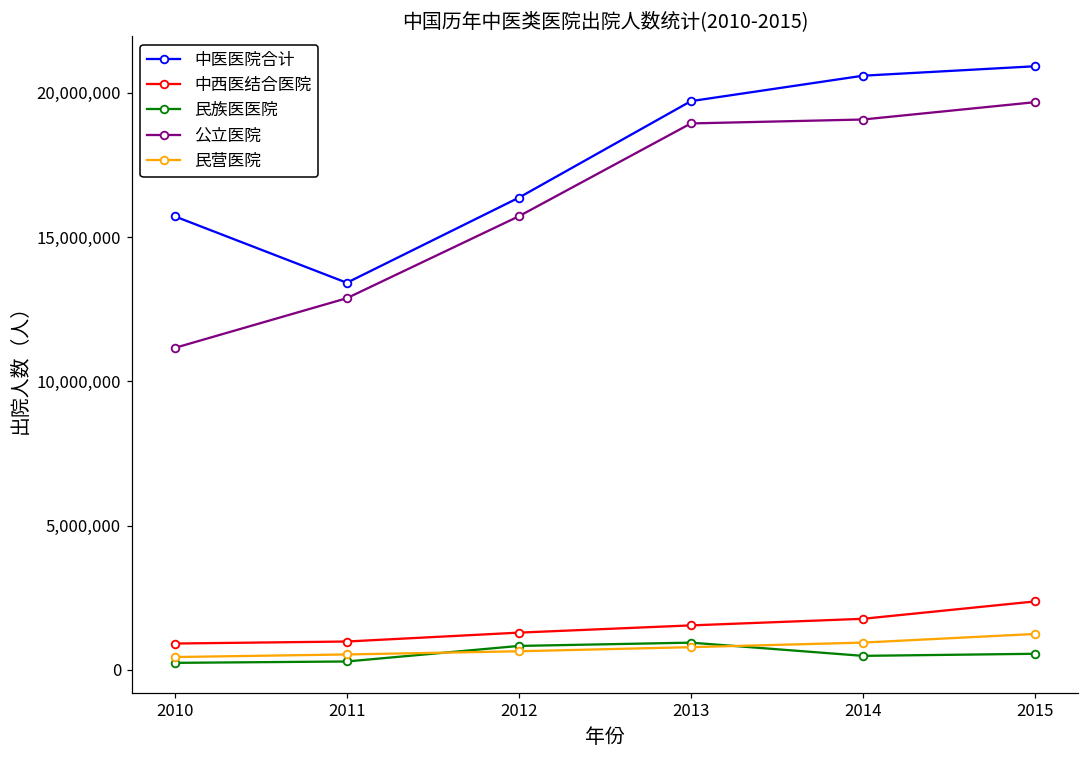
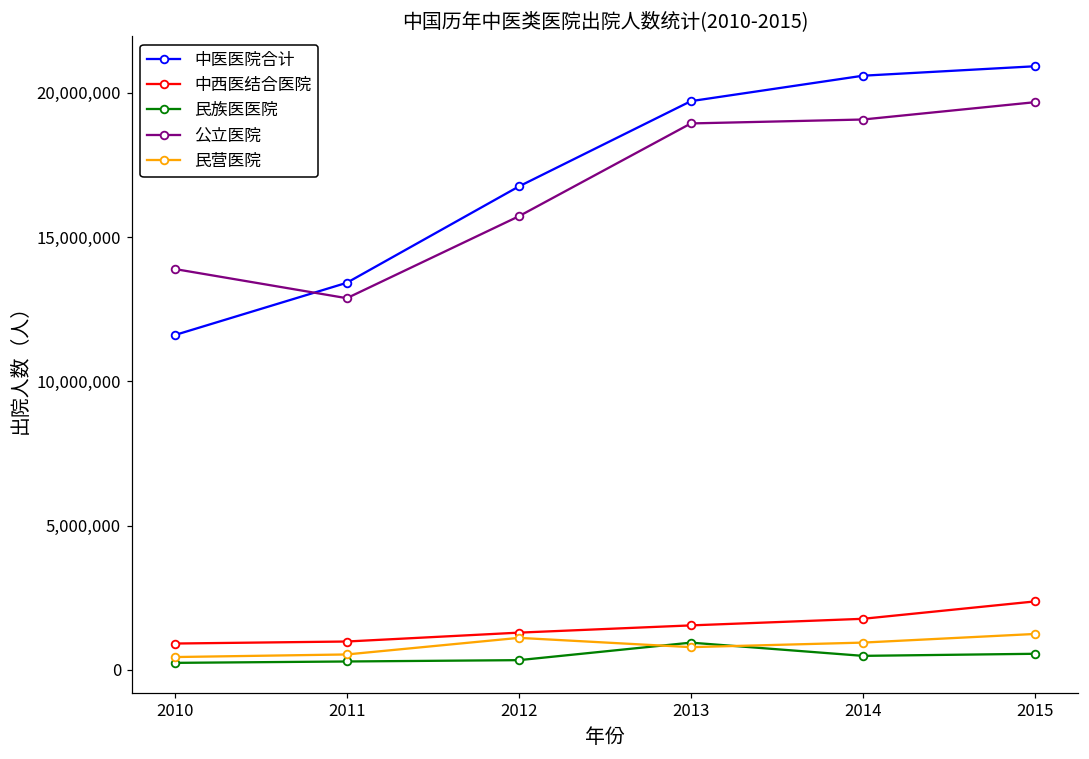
  {
    "中医医院合计": {
-     "2010": "15,700,000",
+     "2010": "11,600,000",
      "2011": "13,400,000",
-     "2012": "16,400,000",
+     "2012": "16,800,000",
      "2013": "19,700,000",
      "2014": "20,600,000",
      "2015": "20,900,000"
    },
    "中西医结合医院": {
      "2010": "900,000",
      "2011": "1,000,000",
      "2012": "1,300,000",
      "2013": "1,500,000",
      "2014": "1,800,000",
      "2015": "2,400,000"
    },
    "民族医医院": {
      "2010": "200,000",
      "2011": "300,000",
-     "2012": "800,000",
+     "2012": "300,000",
      "2013": "900,000",
      "2014": "500,000",
      "2015": "600,000"
    },
    "公立医院": {
-     "2010": "11,200,000",
+     "2010": "13,900,000",
      "2011": "12,900,000",
      "2012": "15,700,000",
      "2013": "18,900,000",
      "2014": "19,100,000",
      "2015": "19,700,000"
    },
    "民营医院": {
      "2010": "400,000",
      "2011": "500,000",
-     "2012": "600,000",
+     "2012": "1,100,000",
      "2013": "800,000",
      "2014": "900,000",
      "2015": "1,200,000"
    }
  }
